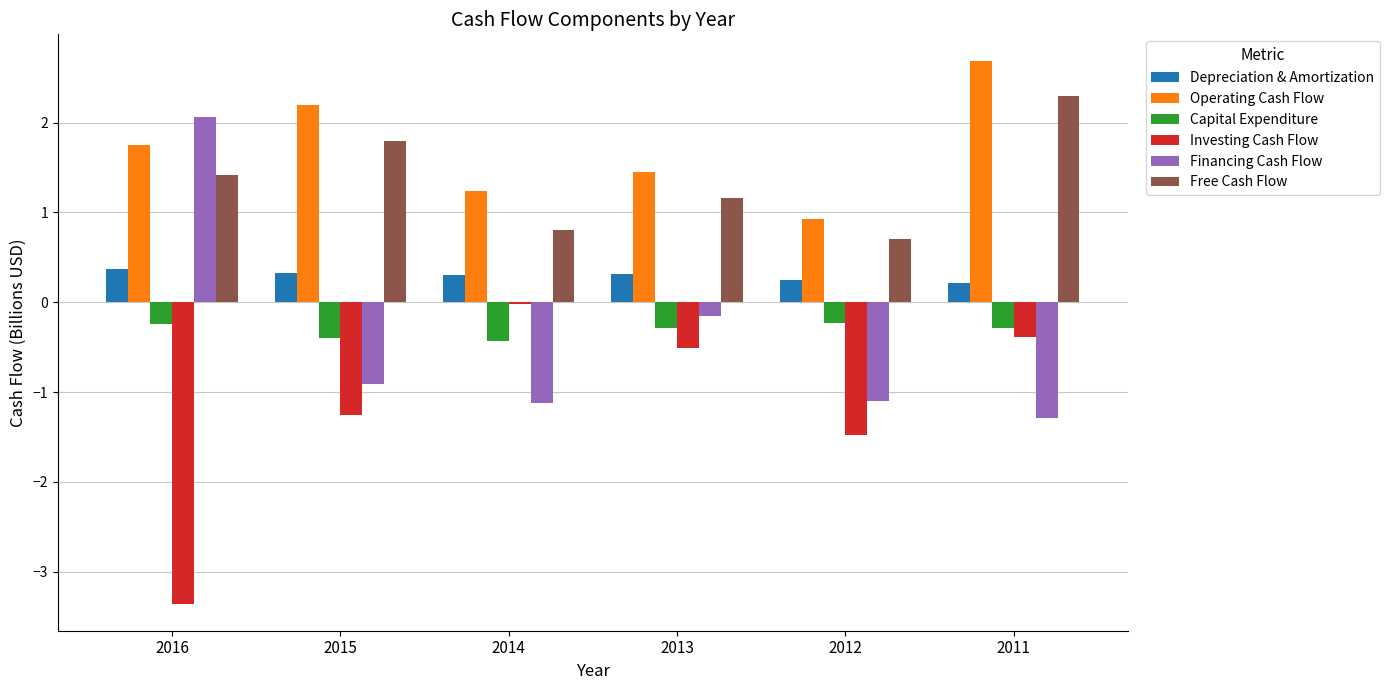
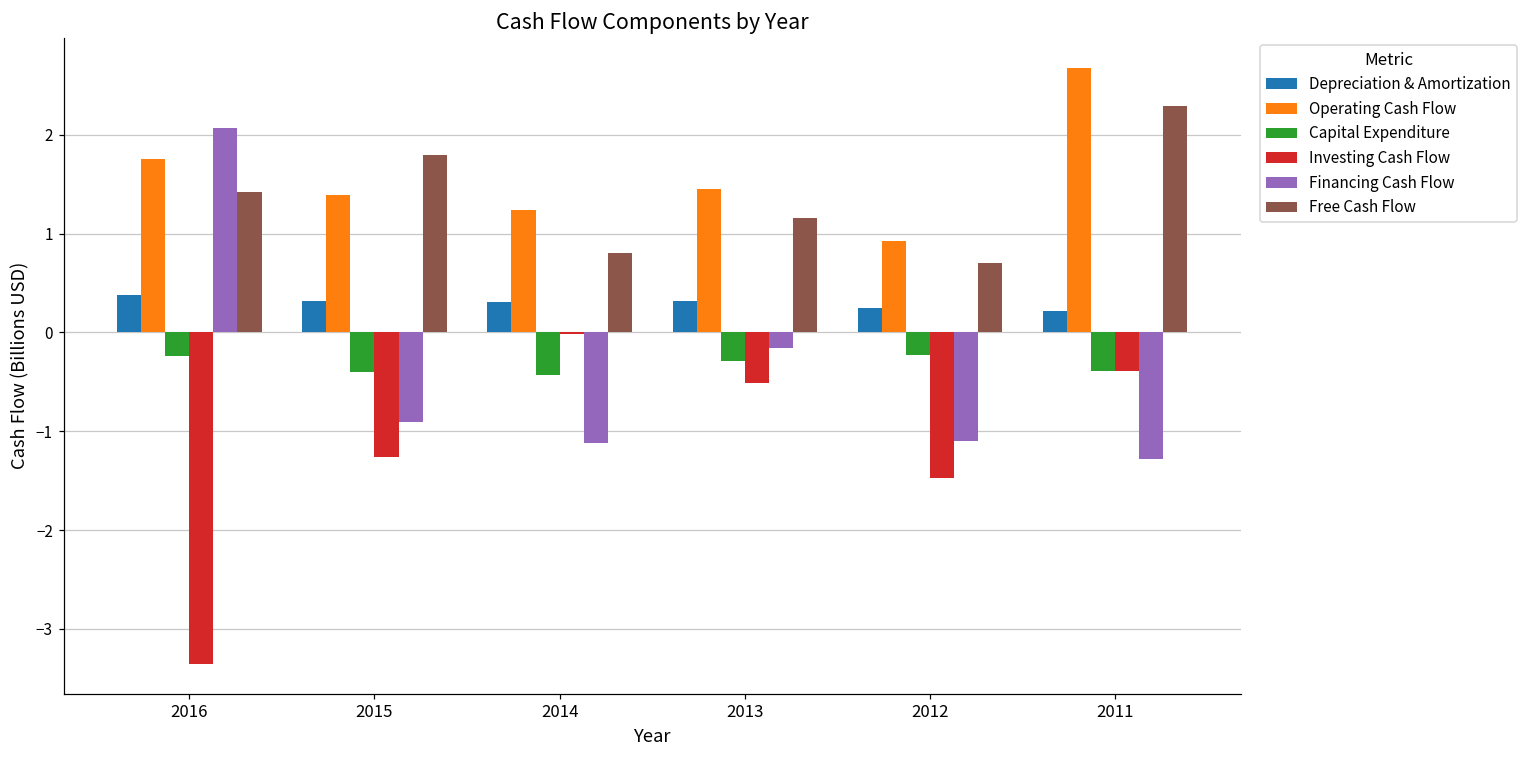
  {
    "Depreciation & Amortization": {
      "2016": 0.4,
      "2015": 0.3,
      "2014": 0.3,
      "2013": 0.3,
      "2012": 0.2,
      "2011": 0.2
    },
    "Operating Cash Flow": {
      "2016": 1.8,
-     "2015": 2.2,
+     "2015": 1.4,
      "2014": 1.2,
      "2013": 1.5,
      "2012": 0.9,
      "2011": 2.7
    },
    "Capital Expenditure": {
      "2016": -0.2,
      "2015": -0.4,
      "2014": -0.4,
      "2013": -0.3,
      "2012": -0.2,
-     "2011": -0.3
+     "2011": -0.4
    },
    "Investing Cash Flow": {
      "2016": -3.4,
      "2015": -1.3,
      "2013": -0.5,
      "2012": -1.5,
      "2011": -0.4
    },
    "Financing Cash Flow": {
      "2016": 2.1,
      "2015": -0.9,
      "2014": -1.1,
      "2013": -0.2,
      "2012": -1.1,
      "2011": -1.3
    },
    "Free Cash Flow": {
      "2016": 1.4,
      "2015": 1.8,
      "2014": 0.8,
      "2013": 1.2,
      "2012": 0.7,
      "2011": 2.3
    }
  }
